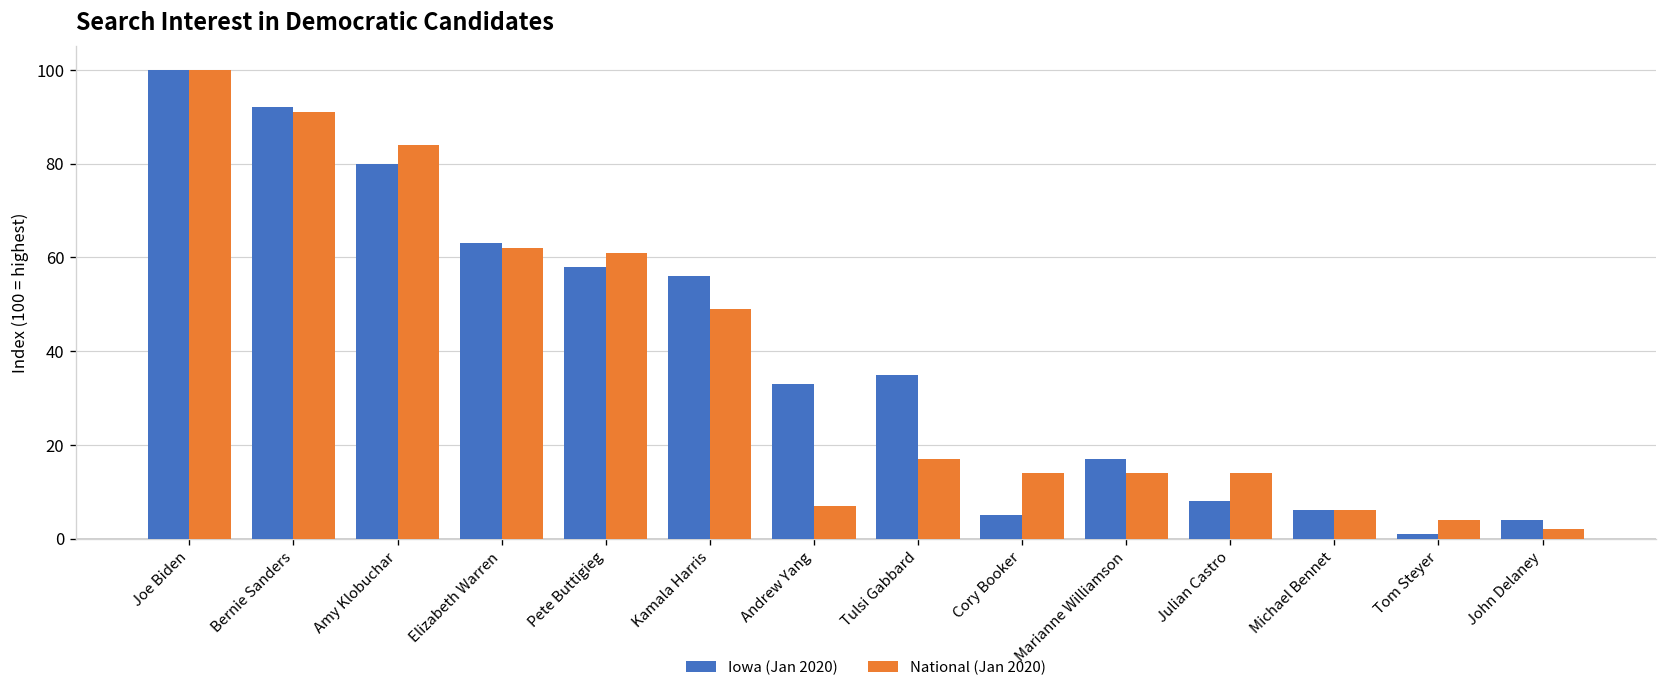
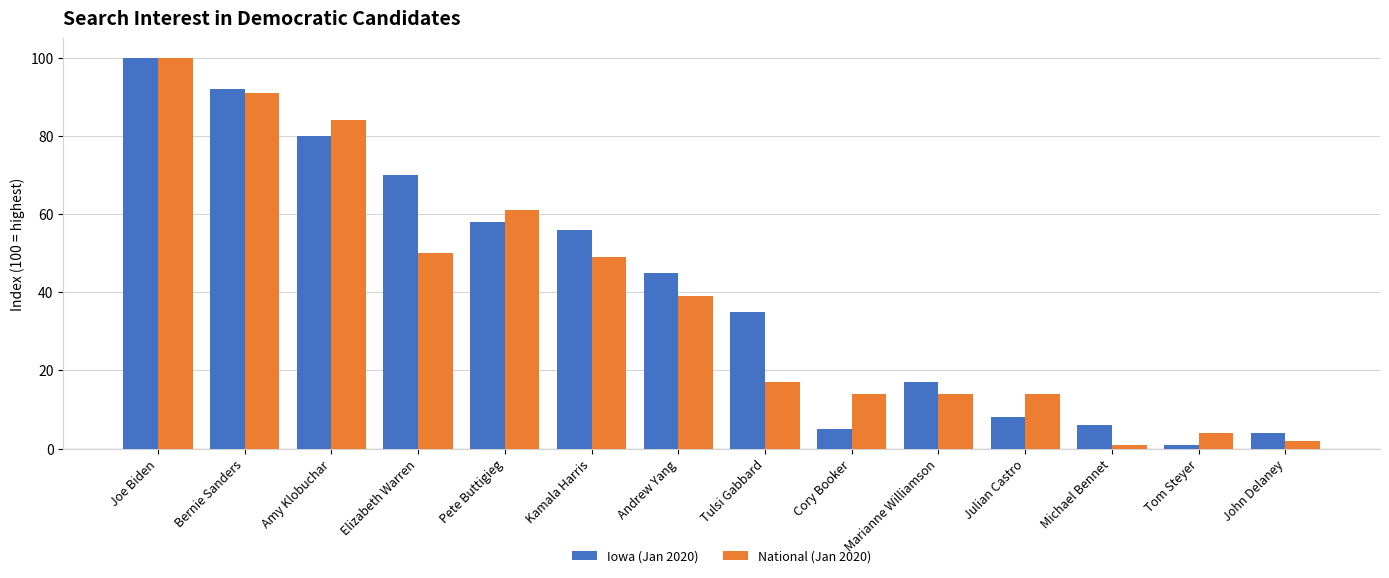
  {
    "Iowa (Jan 2020)": {
      "Joe Biden": 100,
      "Bernie Sanders": 92,
      "Amy Klobuchar": 80,
-     "Elizabeth Warren": 63,
+     "Elizabeth Warren": 70,
      "Pete Buttigieg": 58,
      "Kamala Harris": 56,
-     "Andrew Yang": 33,
+     "Andrew Yang": 45,
      "Tulsi Gabbard": 35,
      "Cory Booker": 5,
      "Marianne Williamson": 17,
      "Julian Castro": 8,
      "Michael Bennet": 6,
      "Tom Steyer": 1,
      "John Delaney": 4
    },
    "National (Jan 2020)": {
      "Joe Biden": 100,
      "Bernie Sanders": 91,
      "Amy Klobuchar": 84,
-     "Elizabeth Warren": 62,
+     "Elizabeth Warren": 50,
      "Pete Buttigieg": 61,
      "Kamala Harris": 49,
-     "Andrew Yang": 7,
+     "Andrew Yang": 39,
      "Tulsi Gabbard": 17,
      "Cory Booker": 14,
      "Marianne Williamson": 14,
      "Julian Castro": 14,
-     "Michael Bennet": 6,
+     "Michael Bennet": 1,
      "Tom Steyer": 4,
      "John Delaney": 2
    }
  }
